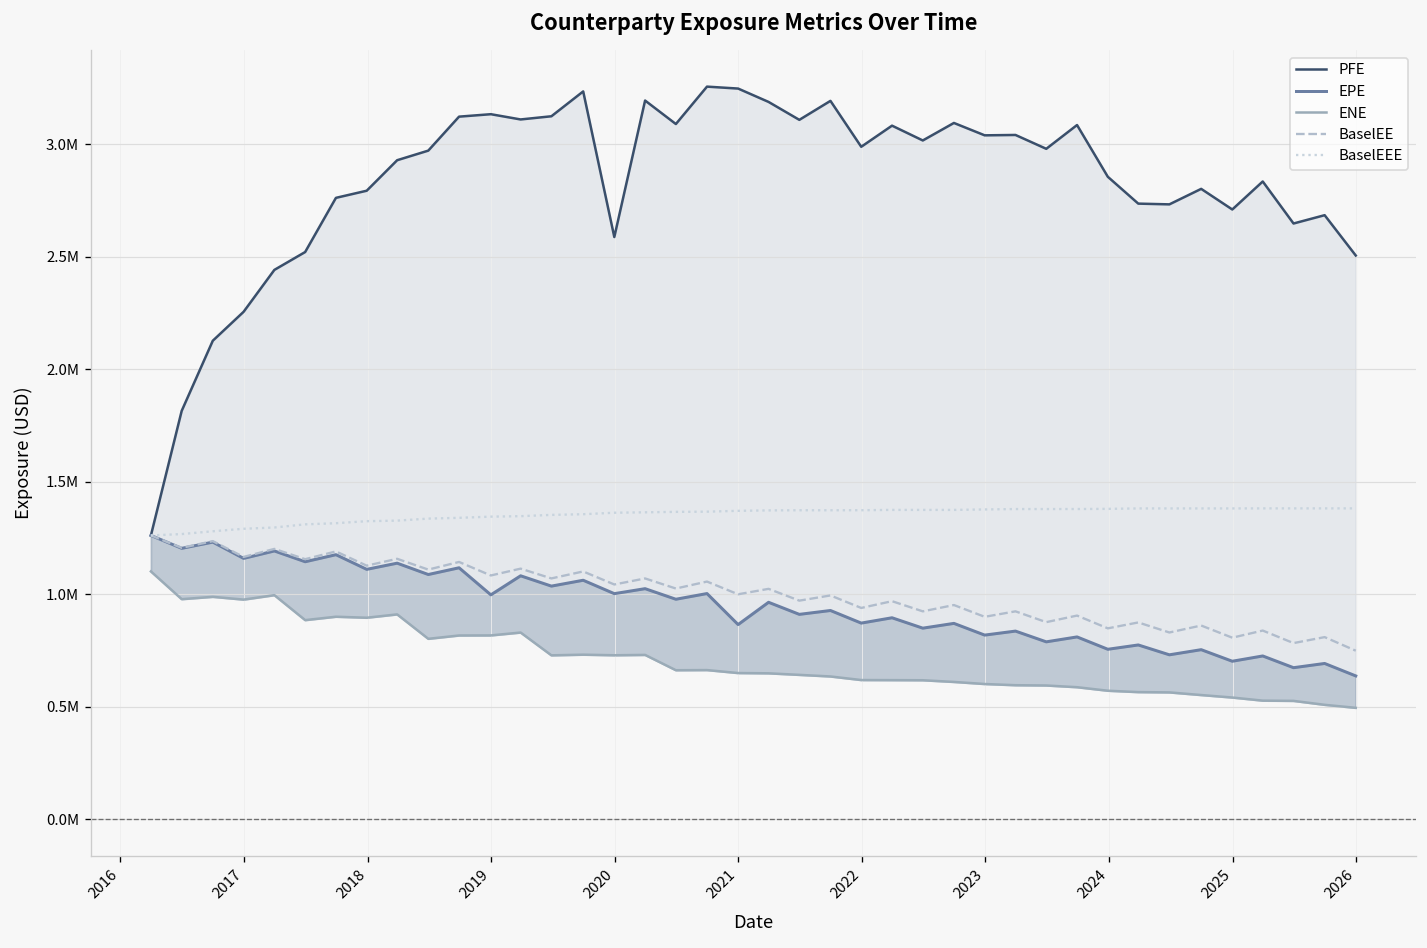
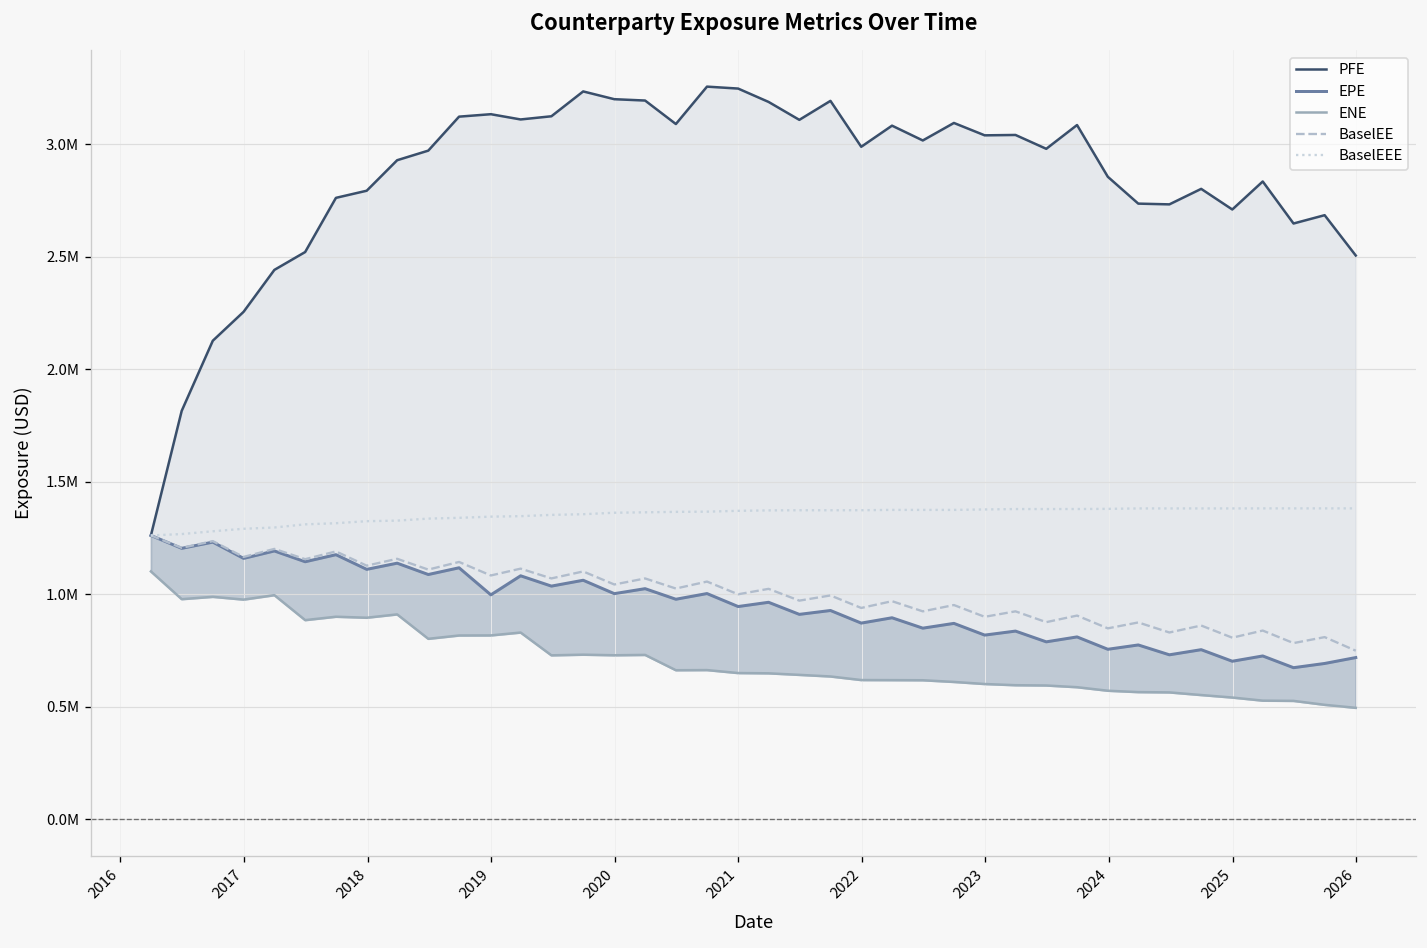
  {
    "PFE": {
      "2019": 3130000,
-     "2020": 2590000,
+     "2020": 3200000,
      "2021": 3250000,
      "2025": 2710000,
      "2026": 2500000
    },
    "EPE": {
      "2019": 1000000,
      "2020": 1000000,
-     "2021": 860000,
+     "2021": 940000,
      "2025": 700000,
-     "2026": 640000
+     "2026": 720000
    }
  }
